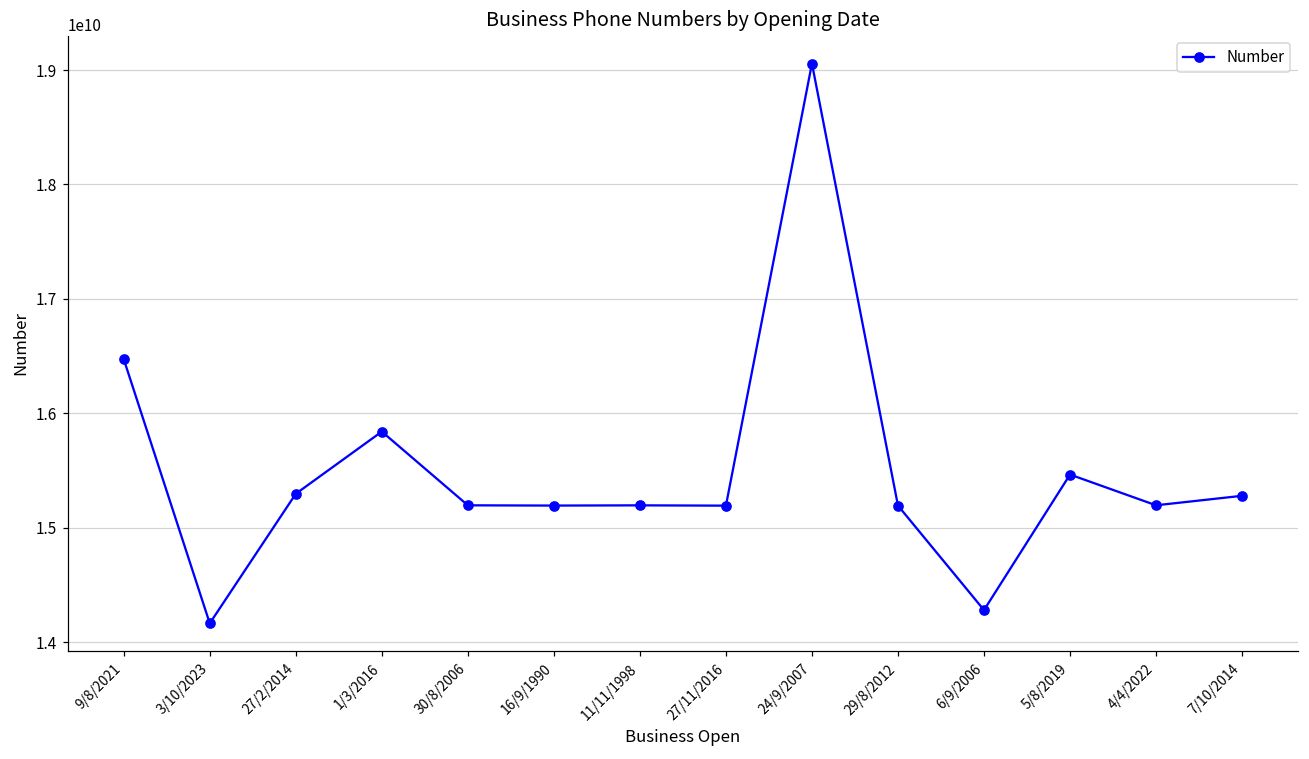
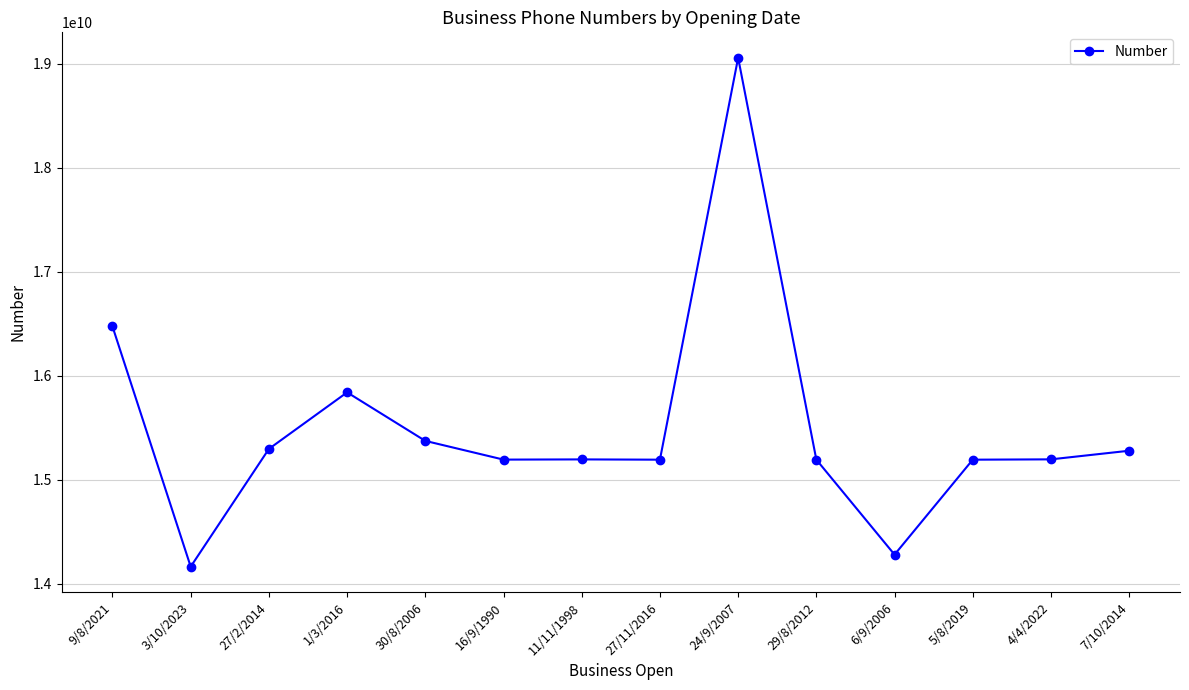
  {
    "9/8/2021": 16470000000,
    "3/10/2023": 14170000000,
    "27/2/2014": 15300000000,
    "1/3/2016": 15840000000,
-   "30/8/2006": 15200000000,
+   "30/8/2006": 15370000000,
    "16/9/1990": 15190000000,
    "11/11/1998": 15200000000,
    "27/11/2016": 15190000000,
    "24/9/2007": 19060000000,
    "29/8/2012": 15190000000,
    "6/9/2006": 14280000000,
-   "5/8/2019": 15470000000,
+   "5/8/2019": 15190000000,
    "4/4/2022": 15200000000,
    "7/10/2014": 15280000000
  }
